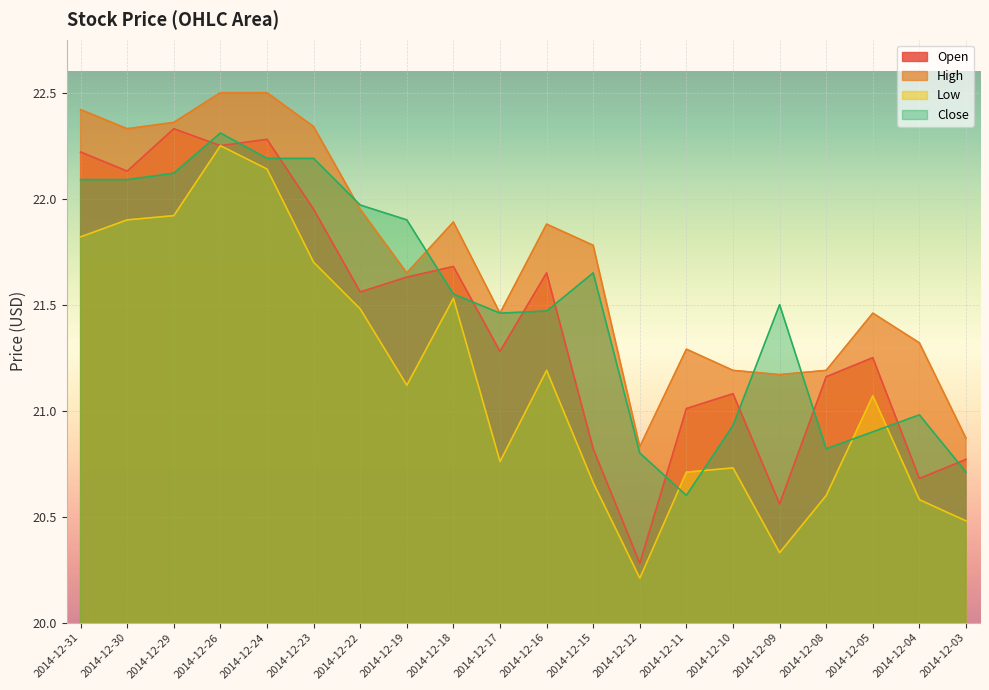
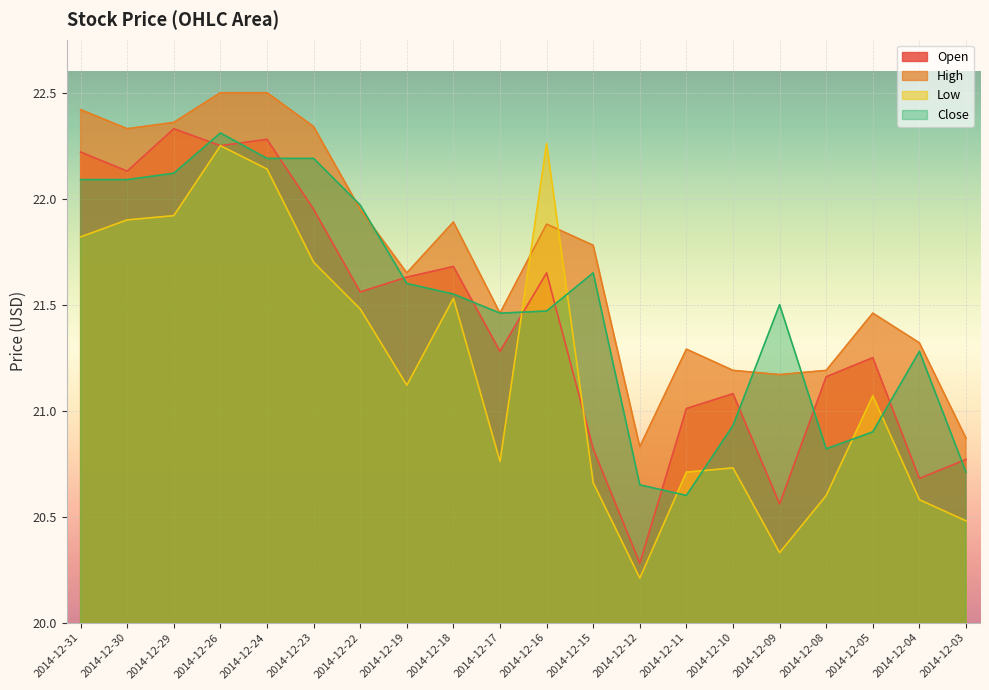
  {
    "Low": {
      "2014-12-31": 21.82,
      "2014-12-30": 21.90,
      "2014-12-29": 21.92,
      "2014-12-24": 22.14,
      "2014-12-23": 21.70,
      "2014-12-22": 21.48,
      "2014-12-19": 21.12,
      "2014-12-18": 21.53,
      "2014-12-17": 20.76,
-     "2014-12-16": 21.19,
+     "2014-12-16": 22.26,
      "2014-12-15": 20.66,
      "2014-12-12": 20.21,
      "2014-12-11": 20.71,
      "2014-12-10": 20.73,
      "2014-12-09": 20.33,
      "2014-12-08": 20.60,
      "2014-12-05": 21.07,
      "2014-12-04": 20.58,
      "2014-12-03": 20.48
    },
    "Close": {
      "2014-12-31": 22.09,
      "2014-12-30": 22.09,
      "2014-12-29": 22.12,
      "2014-12-26": 22.31,
      "2014-12-24": 22.19,
      "2014-12-23": 22.19,
      "2014-12-22": 21.97,
-     "2014-12-19": 21.9,
+     "2014-12-19": 21.6,
      "2014-12-18": 21.55,
      "2014-12-16": 21.47,
      "2014-12-15": 21.65,
-     "2014-12-12": 20.80,
+     "2014-12-12": 20.65,
      "2014-12-11": 20.60,
      "2014-12-10": 20.93,
      "2014-12-09": 21.50,
      "2014-12-08": 20.82,
      "2014-12-05": 20.90,
-     "2014-12-04": 20.98,
+     "2014-12-04": 21.28,
      "2014-12-03": 20.71
    }
  }
